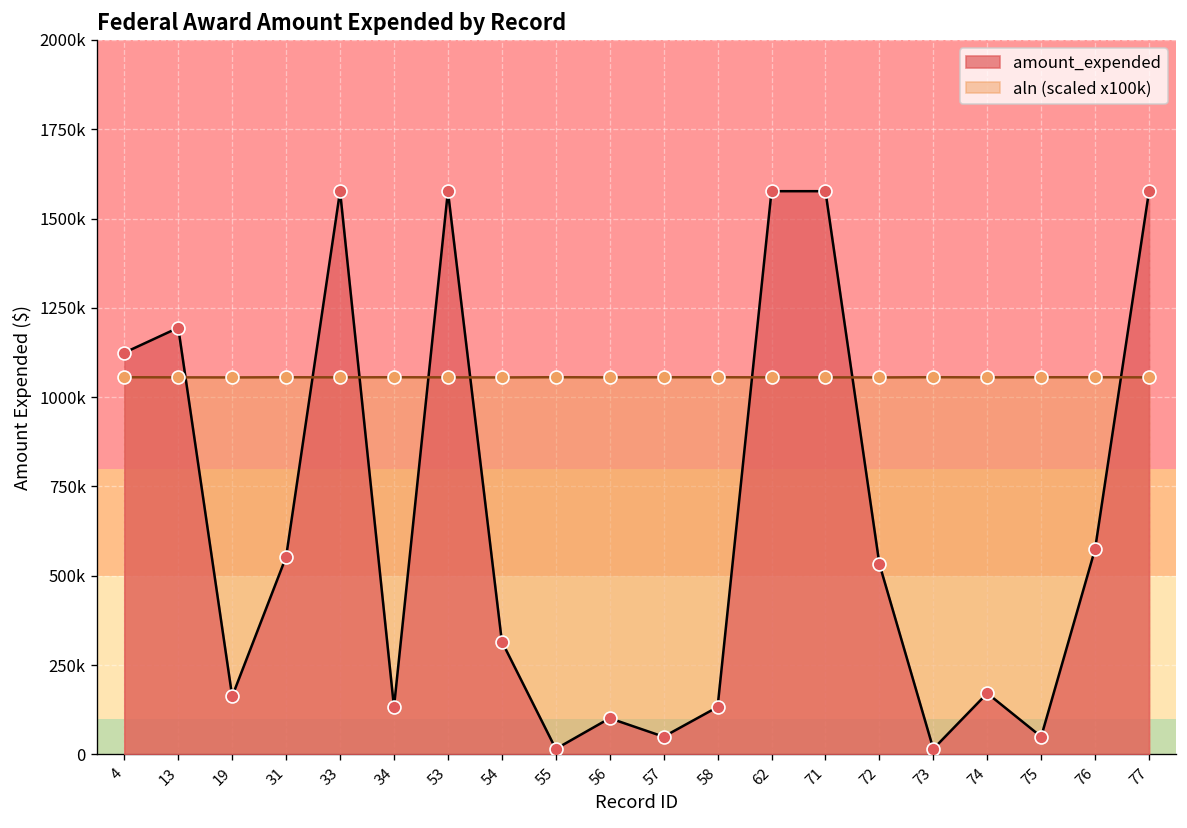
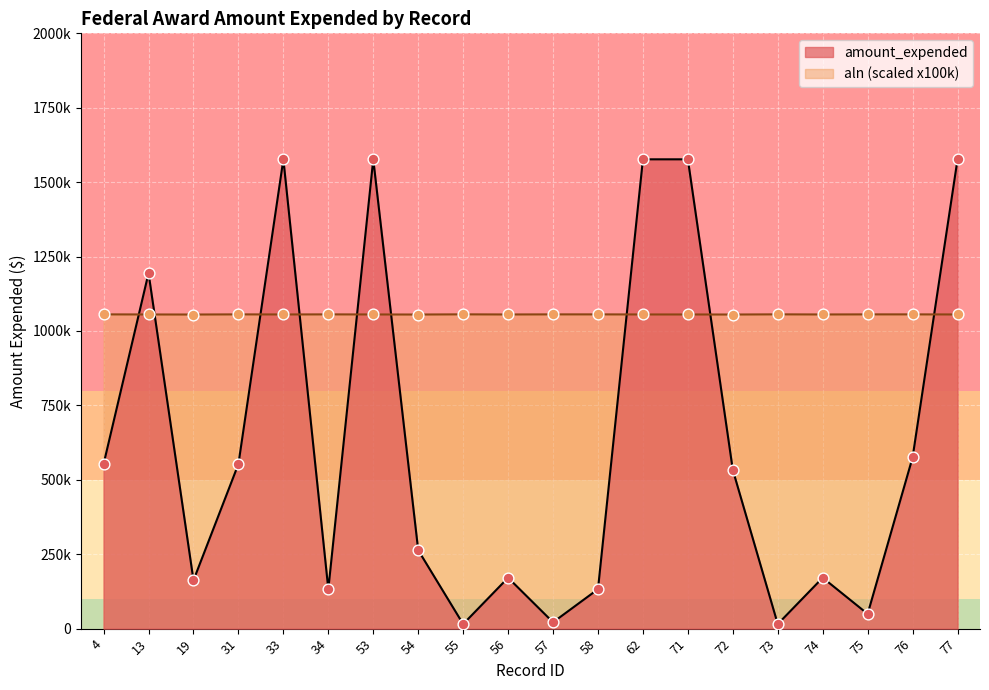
  {
    "amount_expended": {
-     "4": 1120000,
+     "4": 550000,
      "13": 1190000,
      "19": 160000,
      "31": 550000,
      "33": 1580000,
      "34": 130000,
      "53": 1580000,
-     "54": 320000,
+     "54": 260000,
      "55": 20000,
-     "56": 100000,
-     "57": 50000,
+     "56": 170000,
+     "57": 20000,
      "58": 130000,
      "62": 1580000,
      "71": 1580000,
      "72": 530000,
      "73": 20000,
      "74": 170000,
      "75": 50000,
      "76": 580000,
      "77": 1580000
    },
    "aln (scaled x100k)": {
      "4": 1060000,
      "13": 1060000,
      "19": 1060000,
      "31": 1060000,
      "33": 1060000,
      "34": 1060000,
      "53": 1060000,
      "54": 1060000,
      "55": 1060000,
      "56": 1060000,
      "57": 1060000,
      "58": 1060000,
      "62": 1060000,
      "71": 1060000,
      "72": 1060000,
      "73": 1060000,
      "74": 1060000,
      "75": 1060000,
      "76": 1060000,
      "77": 1060000
    }
  }
